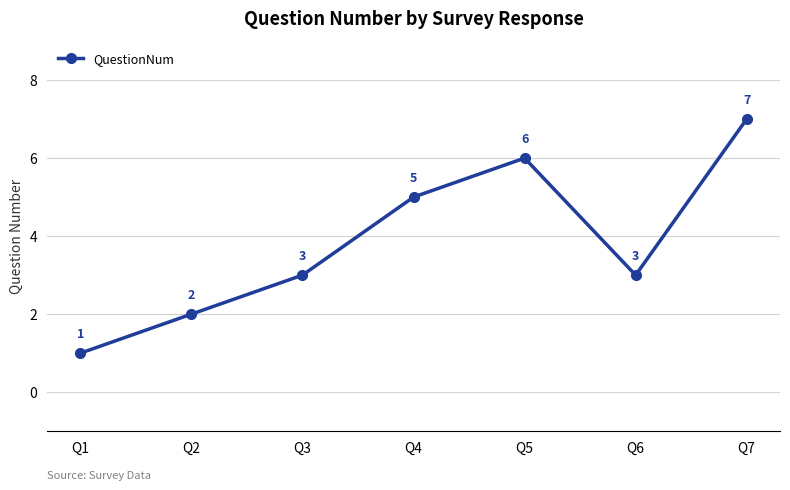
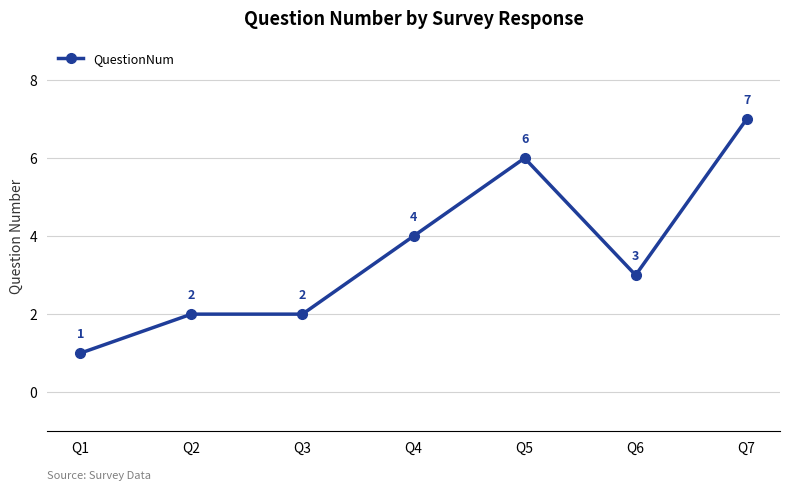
  {
    "Q1": 1,
    "Q2": 2,
-   "Q3": 3,
-   "Q4": 5,
+   "Q3": 2,
+   "Q4": 4,
    "Q5": 6,
    "Q6": 3,
    "Q7": 7
  }
